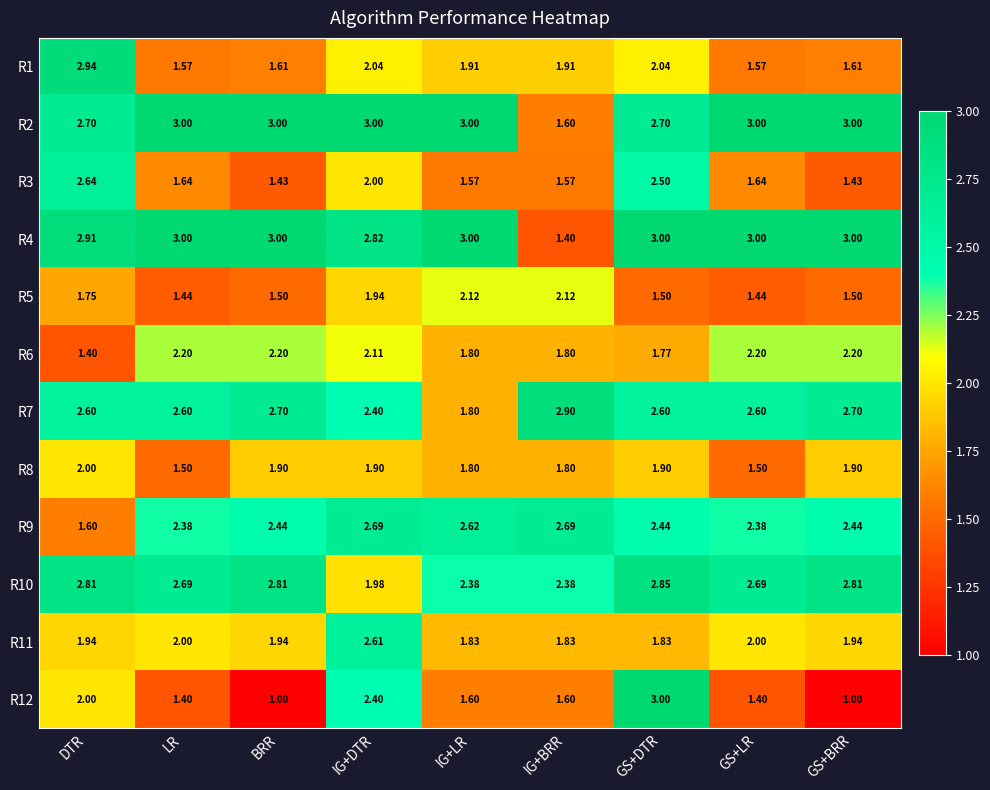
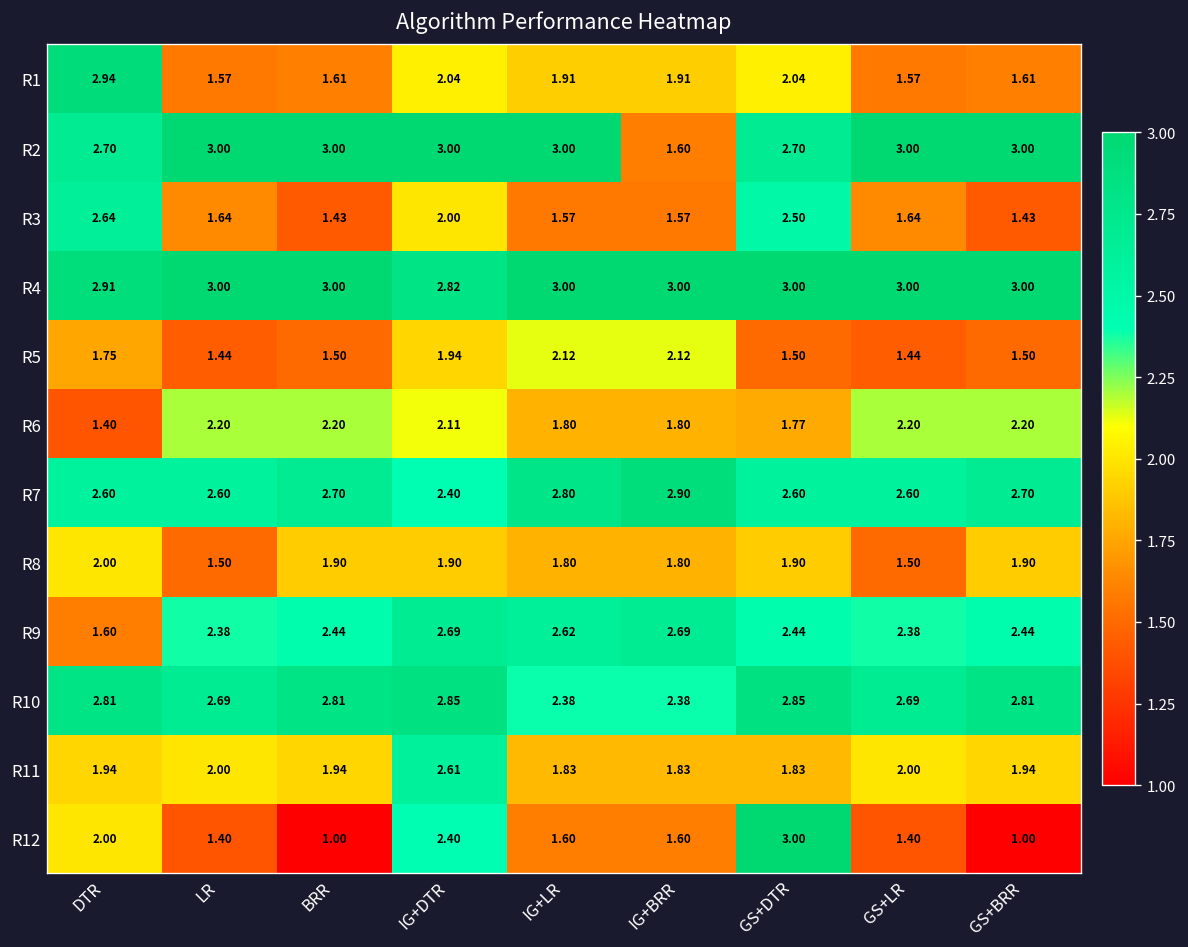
  {
    "R1": {
      "DTR": 2.94,
      "LR": 1.57,
      "BRR": 1.61,
      "IG+DTR": 2.04,
      "IG+LR": 1.91,
      "IG+BRR": 1.91,
      "GS+DTR": 2.04,
      "GS+LR": 1.57,
      "GS+BRR": 1.61
    },
    "R2": {
      "DTR": 2.70,
      "LR": 3.00,
      "BRR": 3.00,
      "IG+DTR": 3.00,
      "IG+LR": 3.00,
      "IG+BRR": 1.60,
      "GS+DTR": 2.70,
      "GS+LR": 3.00,
      "GS+BRR": 3.00
    },
    "R3": {
      "DTR": 2.64,
      "LR": 1.64,
      "BRR": 1.43,
      "IG+DTR": 2.00,
      "IG+LR": 1.57,
      "IG+BRR": 1.57,
      "GS+DTR": 2.50,
      "GS+LR": 1.64,
      "GS+BRR": 1.43
    },
    "R4": {
      "DTR": 2.91,
      "LR": 3.00,
      "BRR": 3.00,
      "IG+DTR": 2.82,
      "IG+LR": 3.00,
-     "IG+BRR": 1.40,
+     "IG+BRR": 3.00,
      "GS+DTR": 3.00,
      "GS+LR": 3.00,
      "GS+BRR": 3.00
    },
    "R5": {
      "DTR": 1.75,
      "LR": 1.44,
      "BRR": 1.50,
      "IG+DTR": 1.94,
      "IG+LR": 2.12,
      "IG+BRR": 2.12,
      "GS+DTR": 1.50,
      "GS+LR": 1.44,
      "GS+BRR": 1.50
    },
    "R6": {
      "DTR": 1.40,
      "LR": 2.20,
      "BRR": 2.20,
      "IG+DTR": 2.11,
      "IG+LR": 1.80,
      "IG+BRR": 1.80,
      "GS+DTR": 1.77,
      "GS+LR": 2.20,
      "GS+BRR": 2.20
    },
    "R7": {
      "DTR": 2.60,
      "LR": 2.60,
      "BRR": 2.70,
      "IG+DTR": 2.40,
-     "IG+LR": 1.80,
+     "IG+LR": 2.80,
      "IG+BRR": 2.90,
      "GS+DTR": 2.60,
      "GS+LR": 2.60,
      "GS+BRR": 2.70
    },
    "R8": {
      "DTR": 2.00,
      "LR": 1.50,
      "BRR": 1.90,
      "IG+DTR": 1.90,
      "IG+LR": 1.80,
      "IG+BRR": 1.80,
      "GS+DTR": 1.90,
      "GS+LR": 1.50,
      "GS+BRR": 1.90
    },
    "R9": {
      "DTR": 1.60,
      "LR": 2.38,
      "BRR": 2.44,
      "IG+DTR": 2.69,
      "IG+LR": 2.62,
      "IG+BRR": 2.69,
      "GS+DTR": 2.44,
      "GS+LR": 2.38,
      "GS+BRR": 2.44
    },
    "R10": {
      "DTR": 2.81,
      "LR": 2.69,
      "BRR": 2.81,
-     "IG+DTR": 1.98,
+     "IG+DTR": 2.85,
      "IG+LR": 2.38,
      "IG+BRR": 2.38,
      "GS+DTR": 2.85,
      "GS+LR": 2.69,
      "GS+BRR": 2.81
    },
    "R11": {
      "DTR": 1.94,
      "LR": 2.00,
      "BRR": 1.94,
      "IG+DTR": 2.61,
      "IG+LR": 1.83,
      "IG+BRR": 1.83,
      "GS+DTR": 1.83,
      "GS+LR": 2.00,
      "GS+BRR": 1.94
    },
    "R12": {
      "DTR": 2.00,
      "LR": 1.40,
      "BRR": 1.00,
      "IG+DTR": 2.40,
      "IG+LR": 1.60,
      "IG+BRR": 1.60,
      "GS+DTR": 3.00,
      "GS+LR": 1.40,
      "GS+BRR": 1.00
    }
  }
